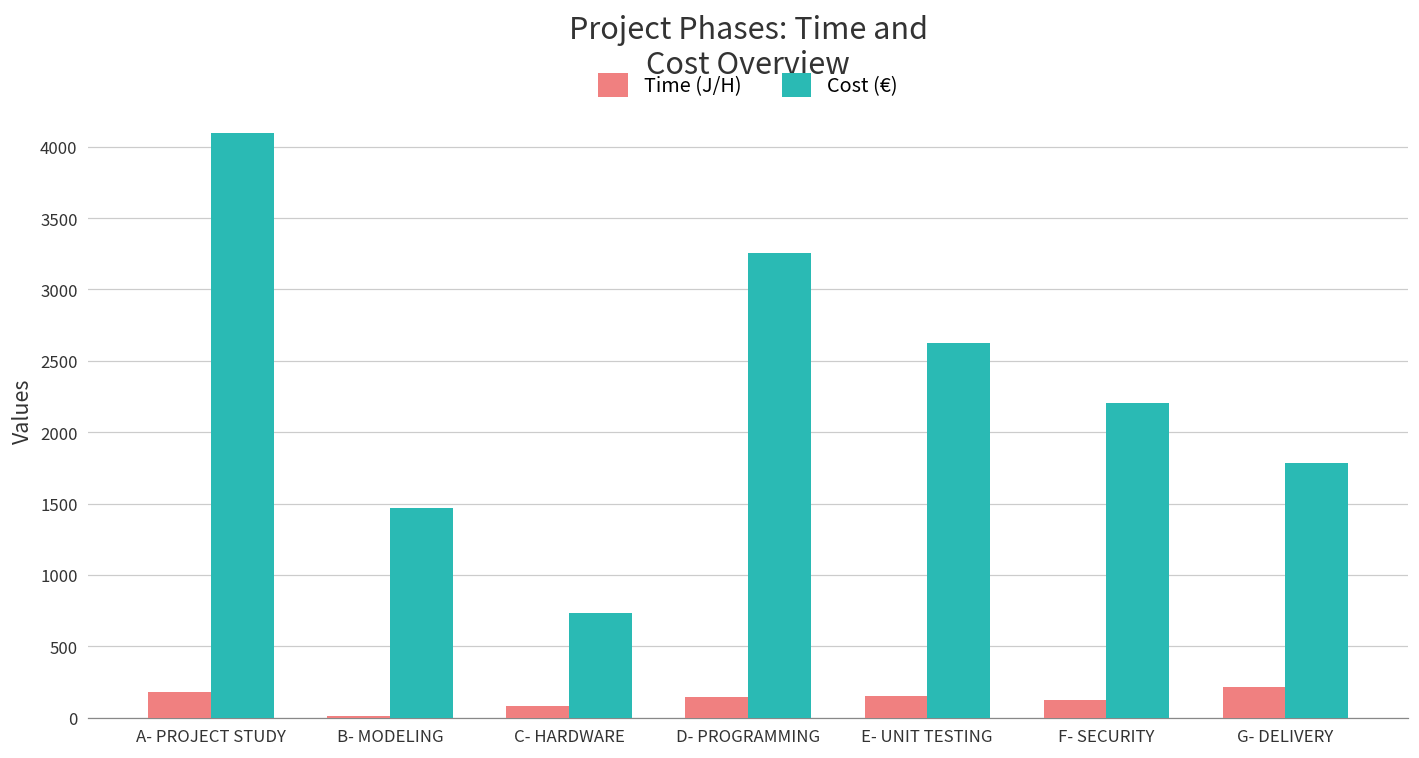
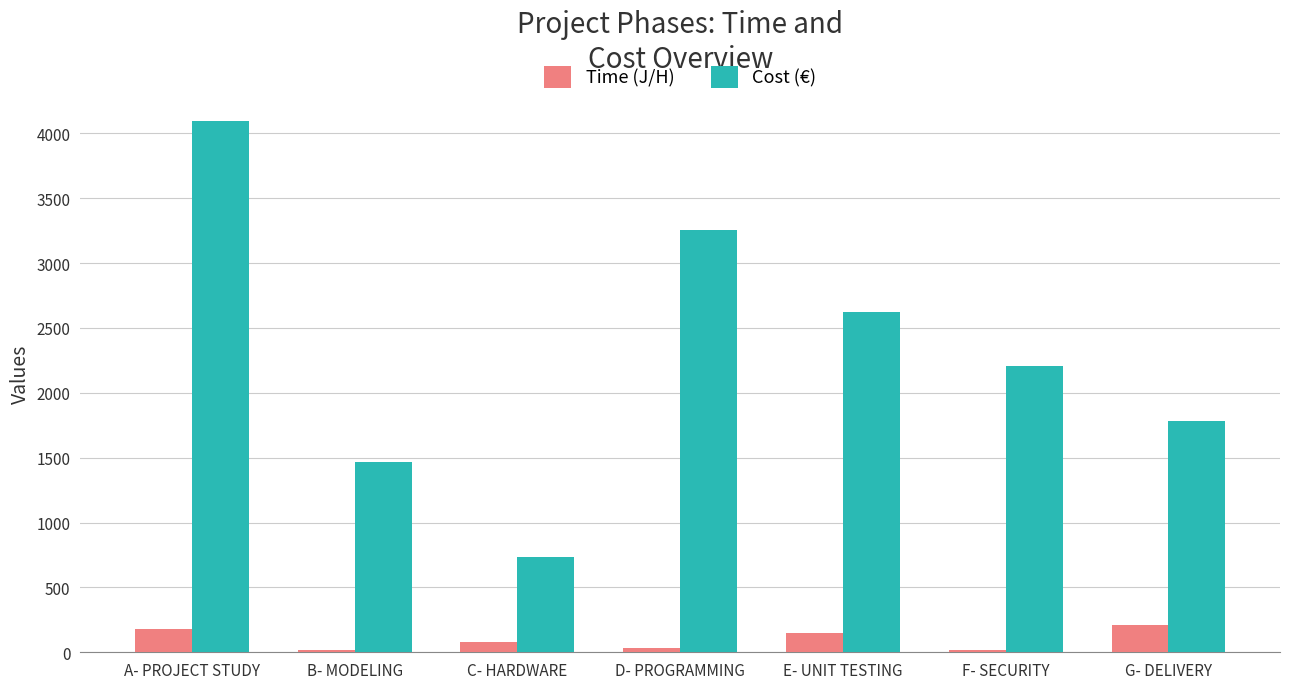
  {
    "Time (J/H)": {
      "A- PROJECT STUDY": 180,
      "C- HARDWARE": 80,
-     "D- PROGRAMMING": 150,
+     "D- PROGRAMMING": 30,
      "E- UNIT TESTING": 150,
-     "F- SECURITY": 120,
+     "F- SECURITY": 20,
      "G- DELIVERY": 210
    },
    "Cost (€)": {
      "A- PROJECT STUDY": 4100,
      "B- MODELING": 1470,
      "C- HARDWARE": 740,
      "D- PROGRAMMING": 3260,
      "E- UNIT TESTING": 2630,
      "F- SECURITY": 2210,
      "G- DELIVERY": 1790
    }
  }
